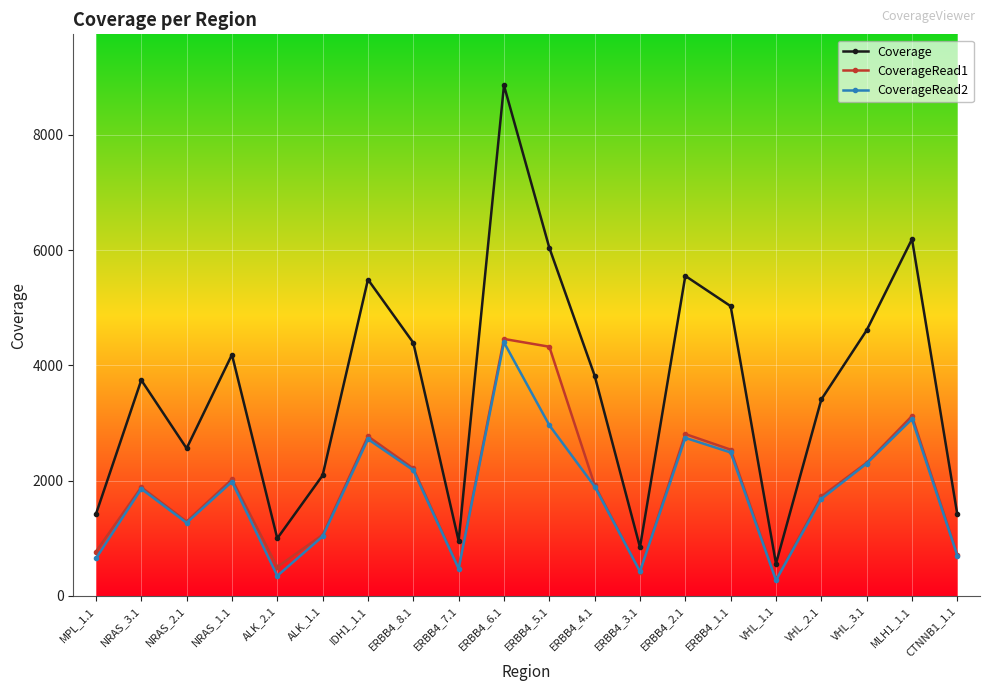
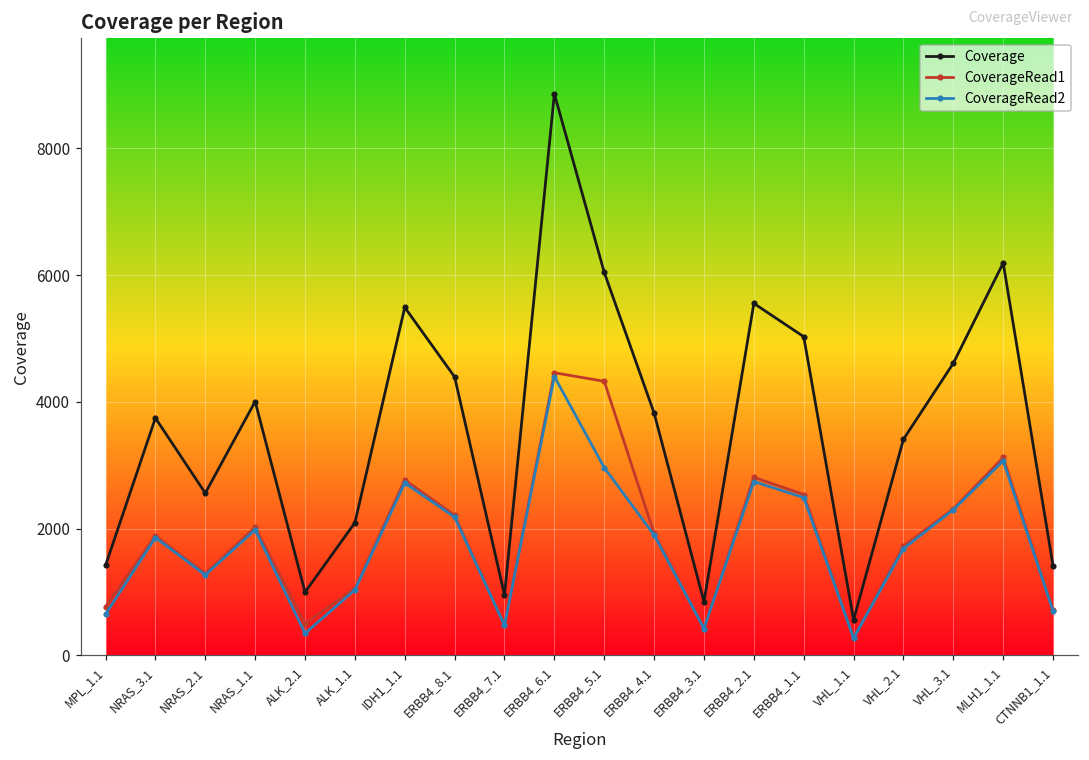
  {
    "Coverage": {
      "MPL_1.1": 1400,
      "NRAS_3.1": 3700,
      "NRAS_2.1": 2600,
-     "NRAS_1.1": 4200,
+     "NRAS_1.1": 4000,
      "ALK_2.1": 1000,
      "ALK_1.1": 2100,
      "IDH1_1.1": 5500,
      "ERBB4_8.1": 4400,
      "ERBB4_7.1": 1000,
      "ERBB4_6.1": 8900,
      "ERBB4_5.1": 6000,
      "ERBB4_4.1": 3800,
      "ERBB4_3.1": 800,
      "ERBB4_2.1": 5600,
      "ERBB4_1.1": 5000,
      "VHL_1.1": 600,
      "VHL_2.1": 3400,
      "VHL_3.1": 4600,
      "MLH1_1.1": 6200,
      "CTNNB1_1.1": 1400
    },
    "CoverageRead1": {
      "MPL_1.1": 800,
      "ALK_2.1": 500,
      "IDH1_1.1": 2800,
      "ERBB4_6.1": 4500,
      "ERBB4_5.1": 4300,
      "ERBB4_2.1": 2800,
      "ERBB4_1.1": 2500,
      "MLH1_1.1": 3100
    },
    "CoverageRead2": {
      "MPL_1.1": 700,
      "ALK_2.1": 300,
      "IDH1_1.1": 2700,
      "ERBB4_6.1": 4400,
      "ERBB4_5.1": 3000,
      "ERBB4_2.1": 2700,
      "ERBB4_1.1": 2500,
      "MLH1_1.1": 3100
    }
  }
